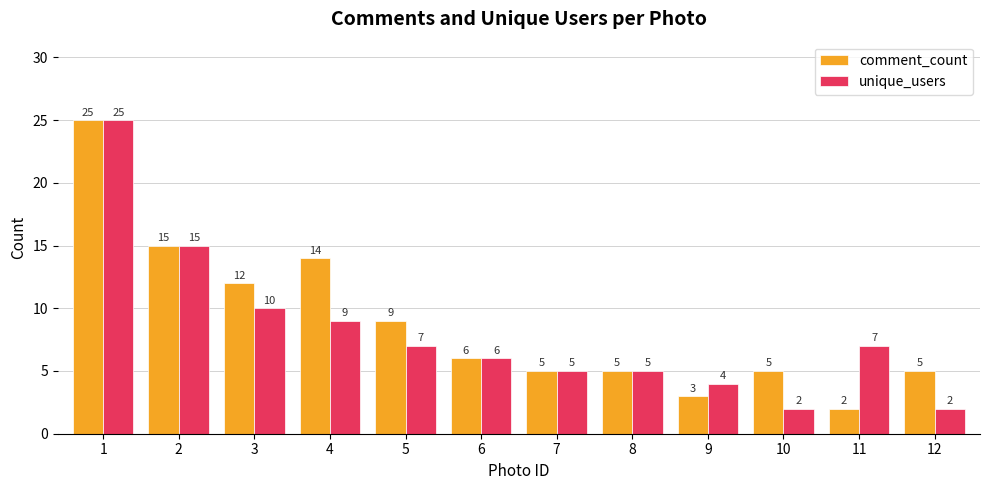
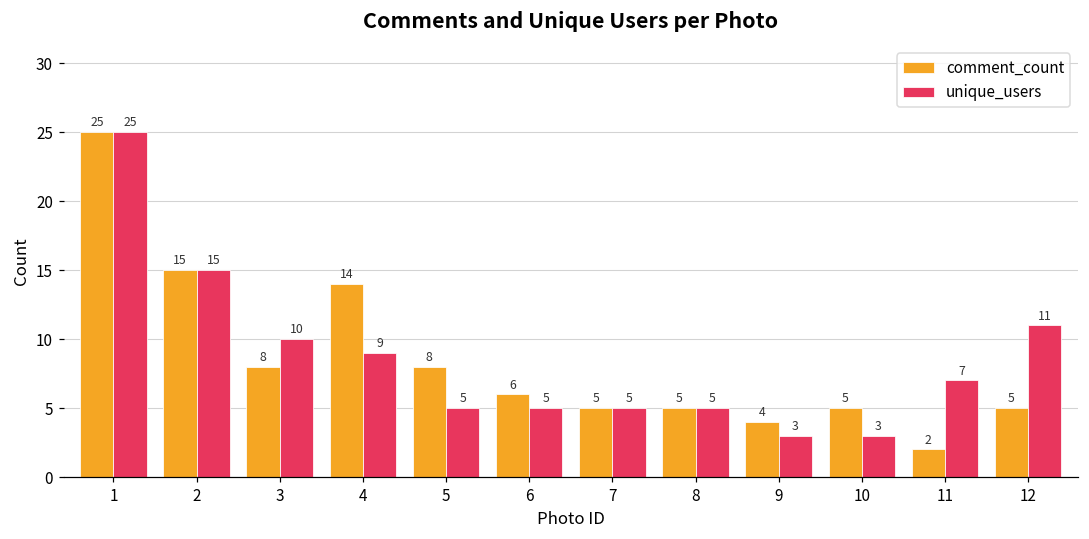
  {
    "comment_count": {
      "1": 25,
      "2": 15,
-     "3": 12,
+     "3": 8,
      "4": 14,
-     "5": 9,
+     "5": 8,
      "6": 6,
      "7": 5,
      "8": 5,
-     "9": 3,
+     "9": 4,
      "10": 5,
      "11": 2,
      "12": 5
    },
    "unique_users": {
      "1": 25,
      "2": 15,
      "3": 10,
      "4": 9,
-     "5": 7,
-     "6": 6,
+     "5": 5,
+     "6": 5,
      "7": 5,
      "8": 5,
-     "9": 4,
-     "10": 2,
+     "9": 3,
+     "10": 3,
      "11": 7,
-     "12": 2
+     "12": 11
    }
  }
